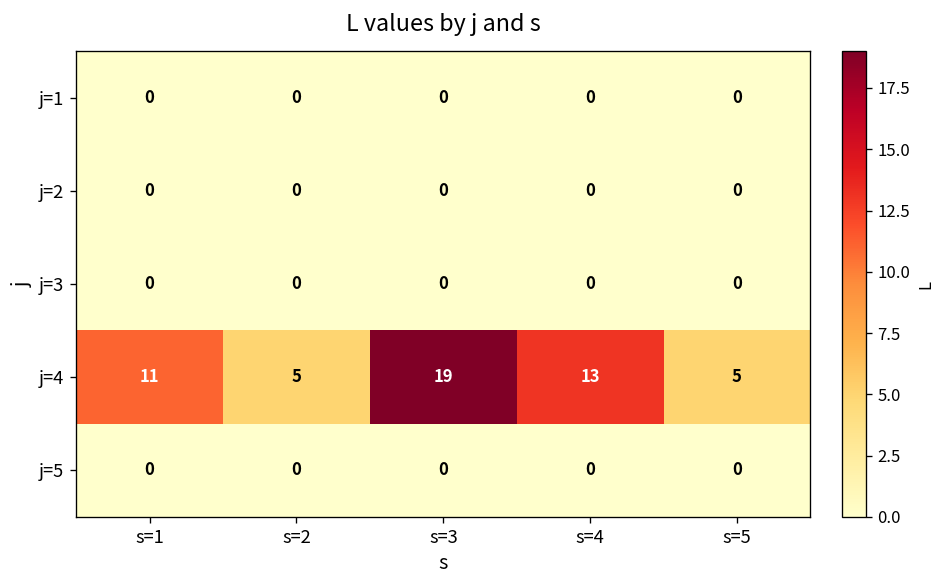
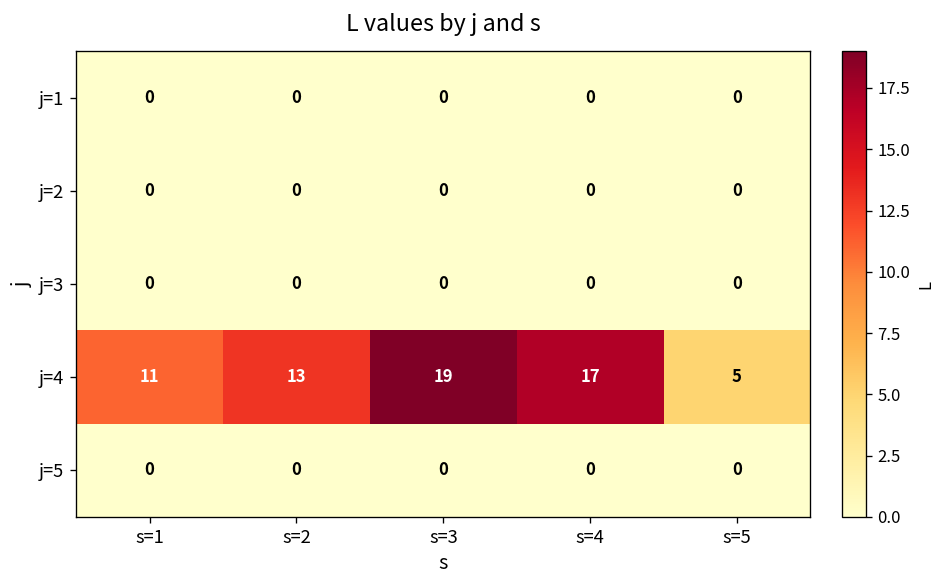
  {
    "j=1": {
      "s=1": 0,
      "s=2": 0,
      "s=3": 0,
      "s=4": 0,
      "s=5": 0
    },
    "j=2": {
      "s=1": 0,
      "s=2": 0,
      "s=3": 0,
      "s=4": 0,
      "s=5": 0
    },
    "j=3": {
      "s=1": 0,
      "s=2": 0,
      "s=3": 0,
      "s=4": 0,
      "s=5": 0
    },
    "j=4": {
      "s=1": 11,
-     "s=2": 5,
+     "s=2": 13,
      "s=3": 19,
-     "s=4": 13,
+     "s=4": 17,
      "s=5": 5
    },
    "j=5": {
      "s=1": 0,
      "s=2": 0,
      "s=3": 0,
      "s=4": 0,
      "s=5": 0
    }
  }
